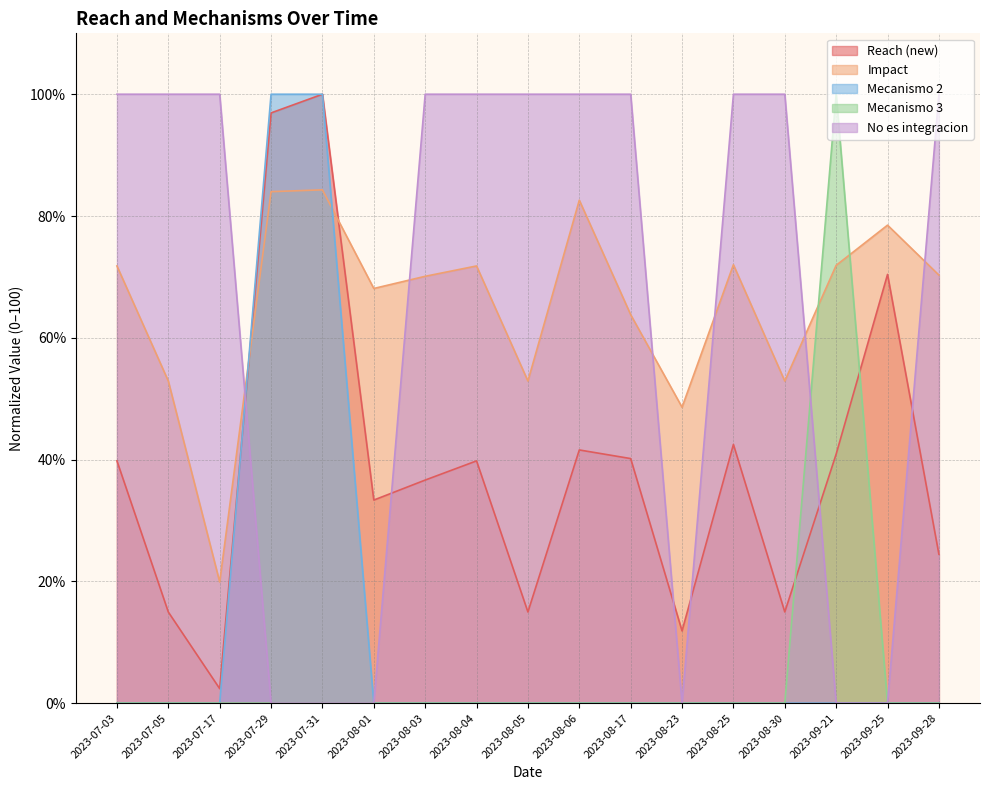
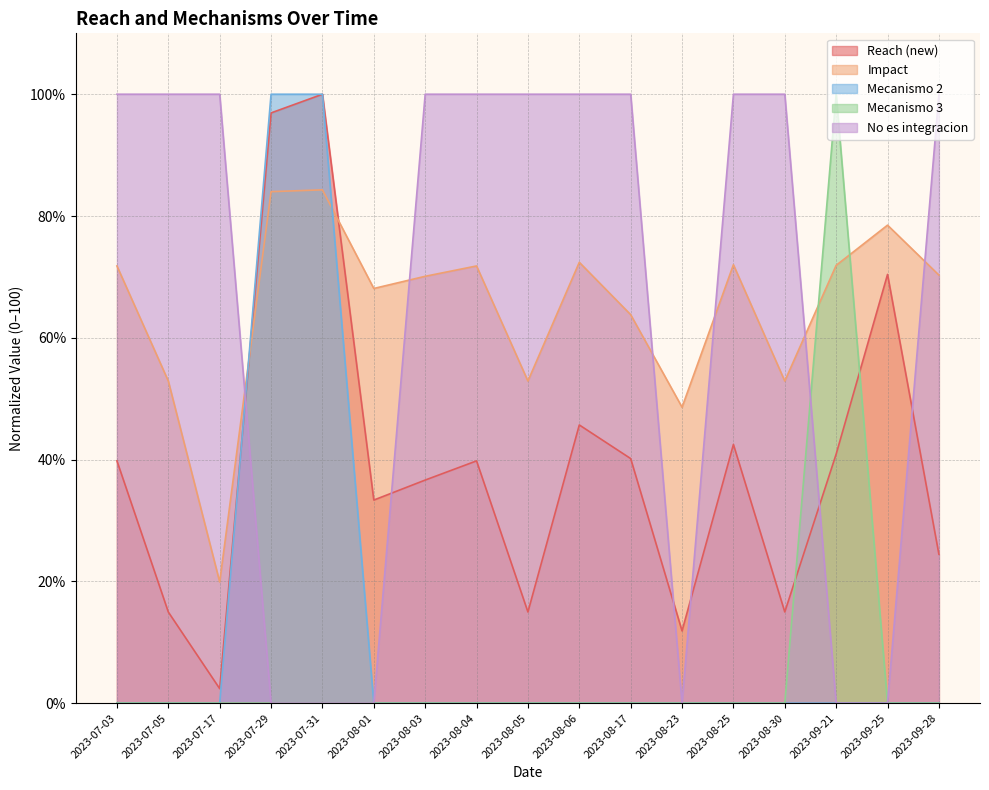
  {
    "Reach (new)": {
      "2023-07-03": "40%",
      "2023-07-05": "15%",
      "2023-07-17": "2%",
      "2023-07-29": "97%",
      "2023-08-01": "33%",
      "2023-08-03": "37%",
      "2023-08-04": "40%",
      "2023-08-05": "15%",
-     "2023-08-06": "42%",
+     "2023-08-06": "46%",
      "2023-08-17": "40%",
      "2023-08-23": "12%",
      "2023-08-25": "42%",
      "2023-08-30": "15%",
      "2023-09-21": "41%",
      "2023-09-25": "70%",
      "2023-09-28": "24%"
    },
    "Impact": {
      "2023-07-03": "72%",
      "2023-07-05": "53%",
      "2023-07-17": "20%",
      "2023-07-29": "84%",
      "2023-07-31": "84%",
      "2023-08-01": "68%",
      "2023-08-03": "70%",
      "2023-08-04": "72%",
      "2023-08-05": "53%",
-     "2023-08-06": "83%",
+     "2023-08-06": "72%",
      "2023-08-17": "64%",
      "2023-08-23": "49%",
      "2023-08-25": "72%",
      "2023-08-30": "53%",
      "2023-09-21": "72%",
      "2023-09-25": "79%",
      "2023-09-28": "70%"
    },
    "Mecanismo 2": {
      "2023-07-29": "100%"
    },
    "No es integracion": {
      "2023-07-03": "100%",
      "2023-07-05": "100%",
      "2023-07-17": "100%",
      "2023-08-03": "100%",
      "2023-08-04": "100%",
      "2023-08-05": "100%",
      "2023-08-06": "100%",
      "2023-08-17": "100%",
      "2023-08-25": "100%",
      "2023-08-30": "100%"
    }
  }
